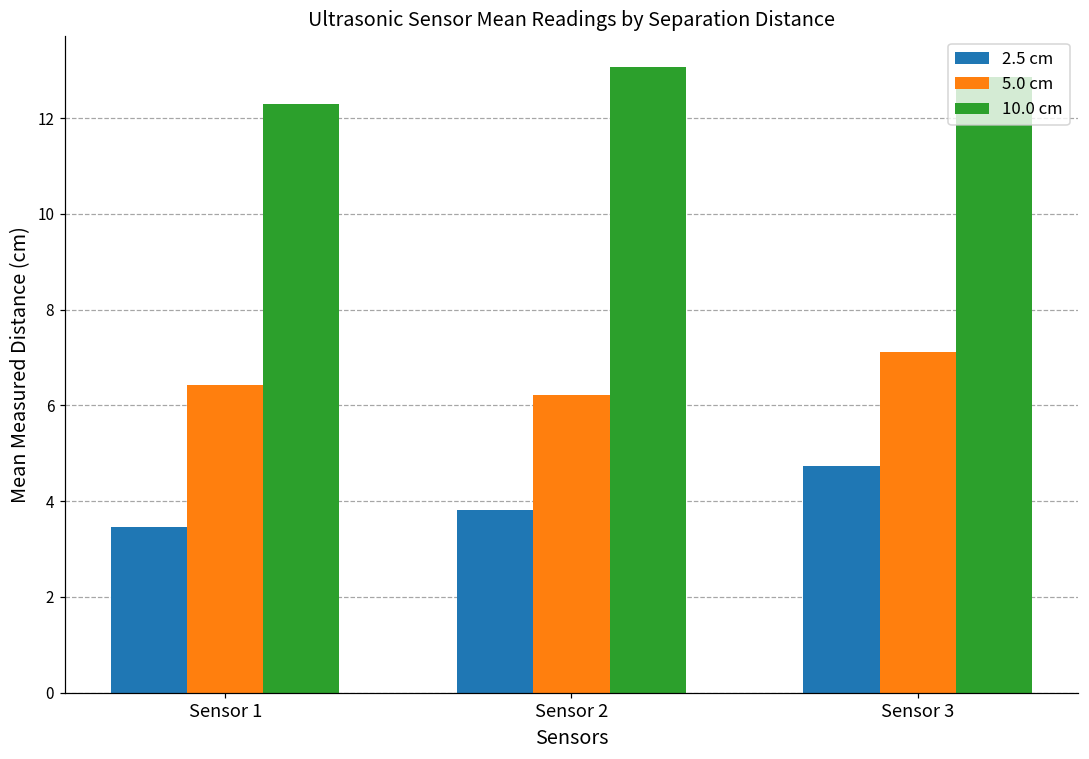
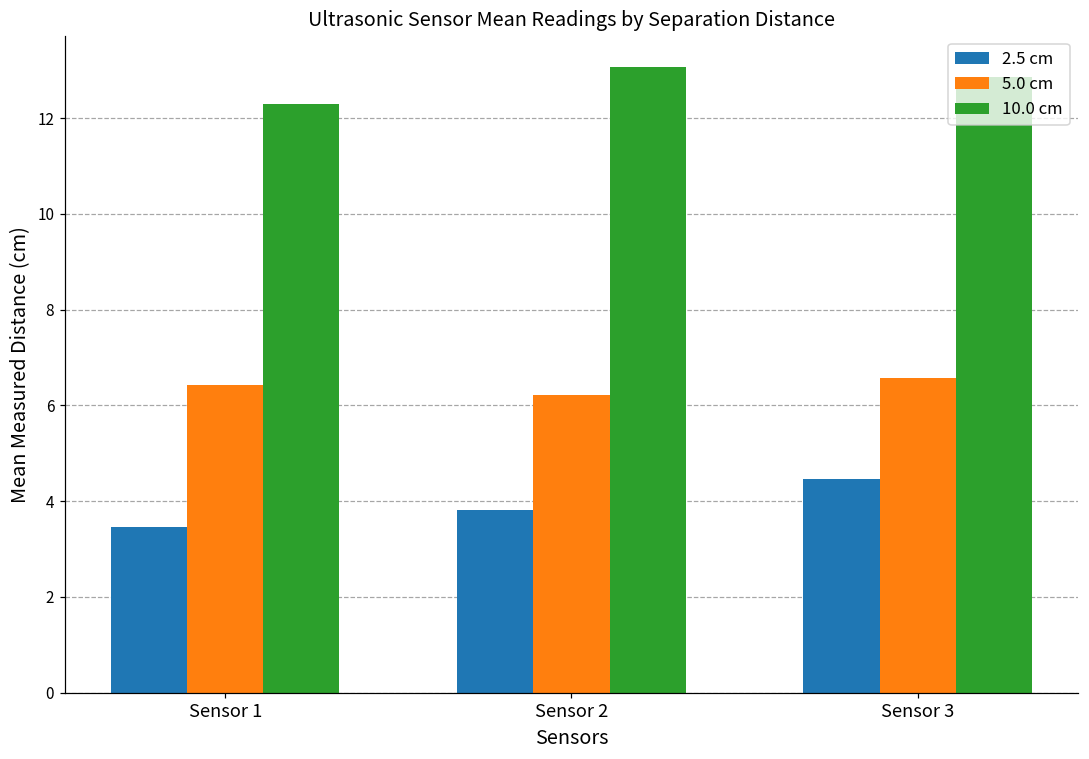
  {
    "2.5 cm": {
      "Sensor 1": 3.5,
      "Sensor 2": 3.8,
-     "Sensor 3": 4.7
+     "Sensor 3": 4.5
    },
    "5.0 cm": {
      "Sensor 1": 6.4,
      "Sensor 2": 6.2,
-     "Sensor 3": 7.1
+     "Sensor 3": 6.6
    },
    "10.0 cm": {
      "Sensor 1": 12.3,
      "Sensor 2": 13.1
    }
  }
